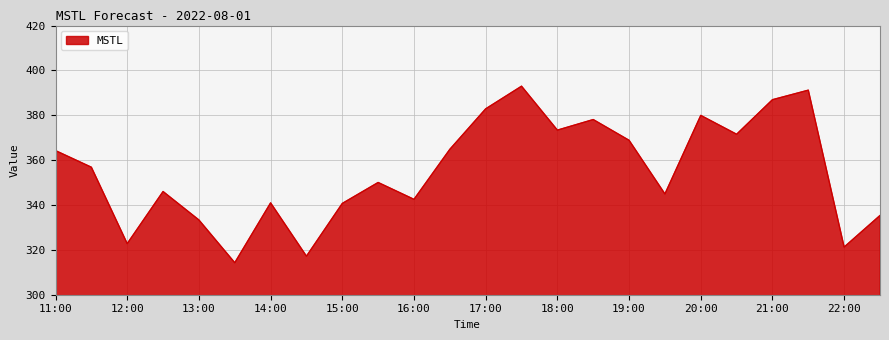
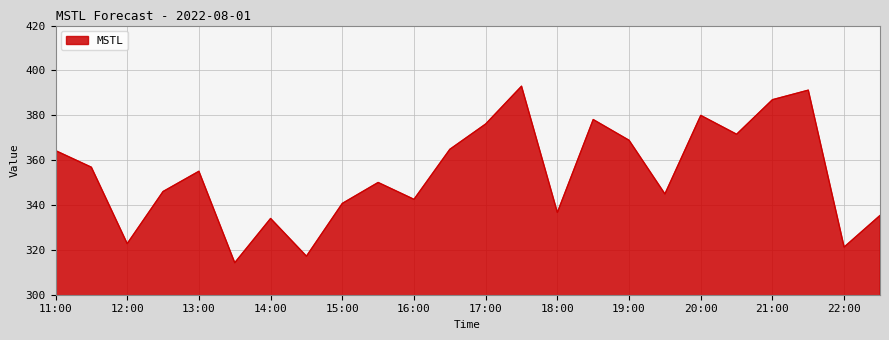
  {
    "11:00": 364,
    "12:00": 323,
-   "13:00": 333,
-   "14:00": 341,
+   "13:00": 355,
+   "14:00": 334,
    "15:00": 341,
    "16:00": 343,
-   "17:00": 383,
-   "18:00": 373,
+   "17:00": 376,
+   "18:00": 337,
    "19:00": 369,
    "20:00": 380,
    "21:00": 387,
    "22:00": 321
  }
